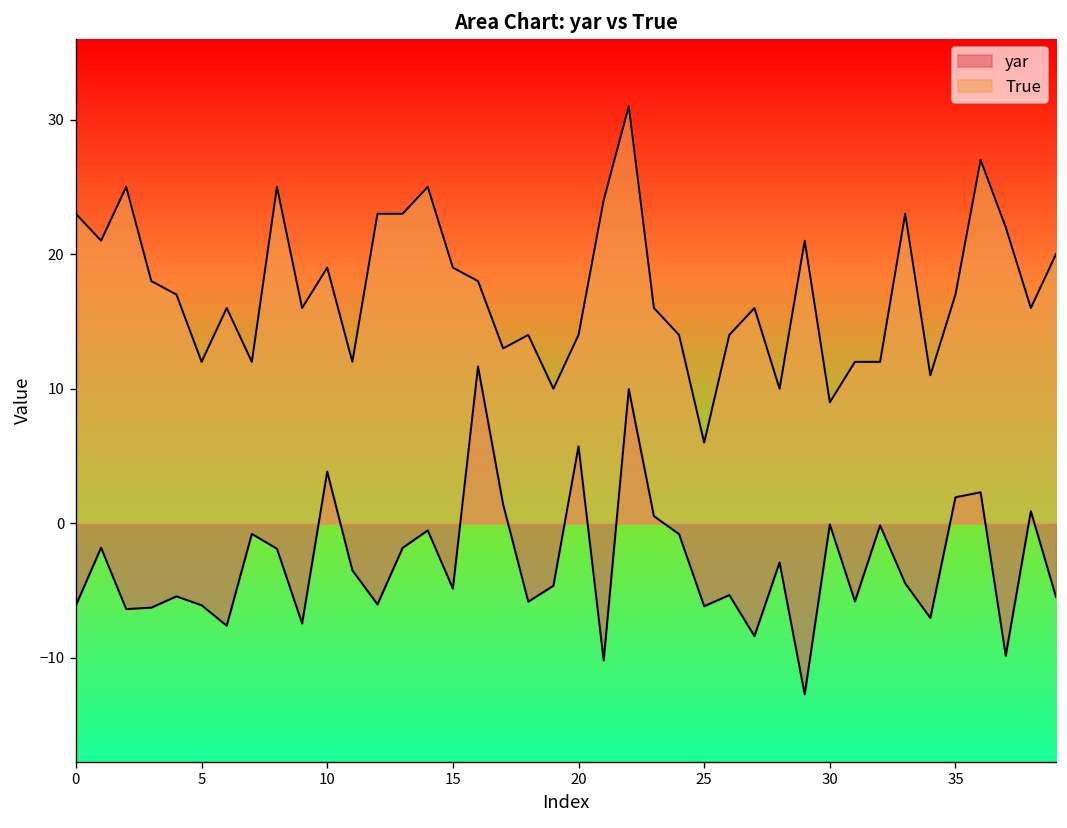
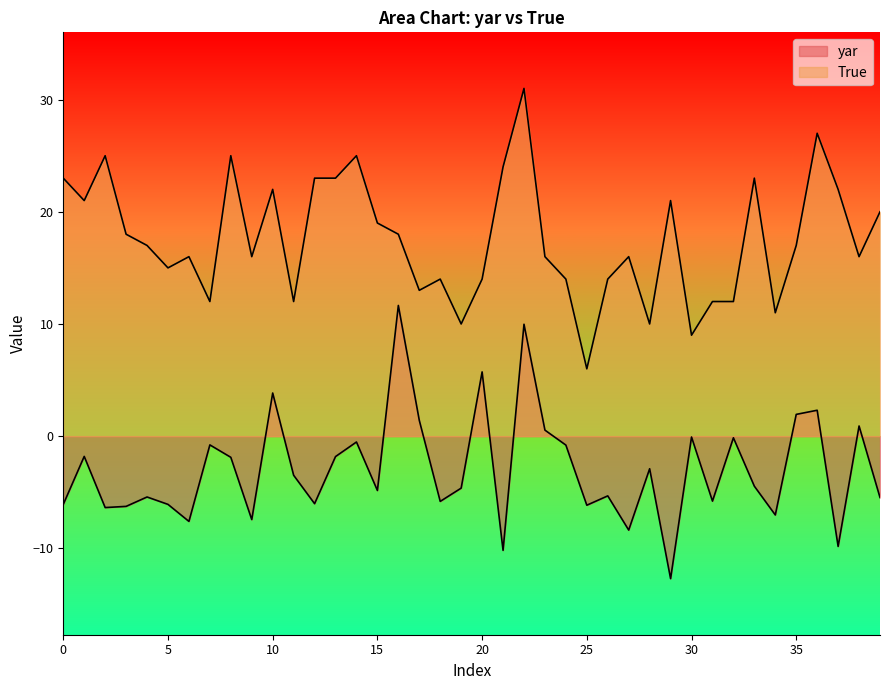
  {
    "True": {
      "0": 23,
-     "5": 12,
-     "10": 19,
+     "5": 15,
+     "10": 22,
      "15": 19,
      "20": 14,
      "25": 6,
      "30": 9,
      "35": 17
    }
  }
